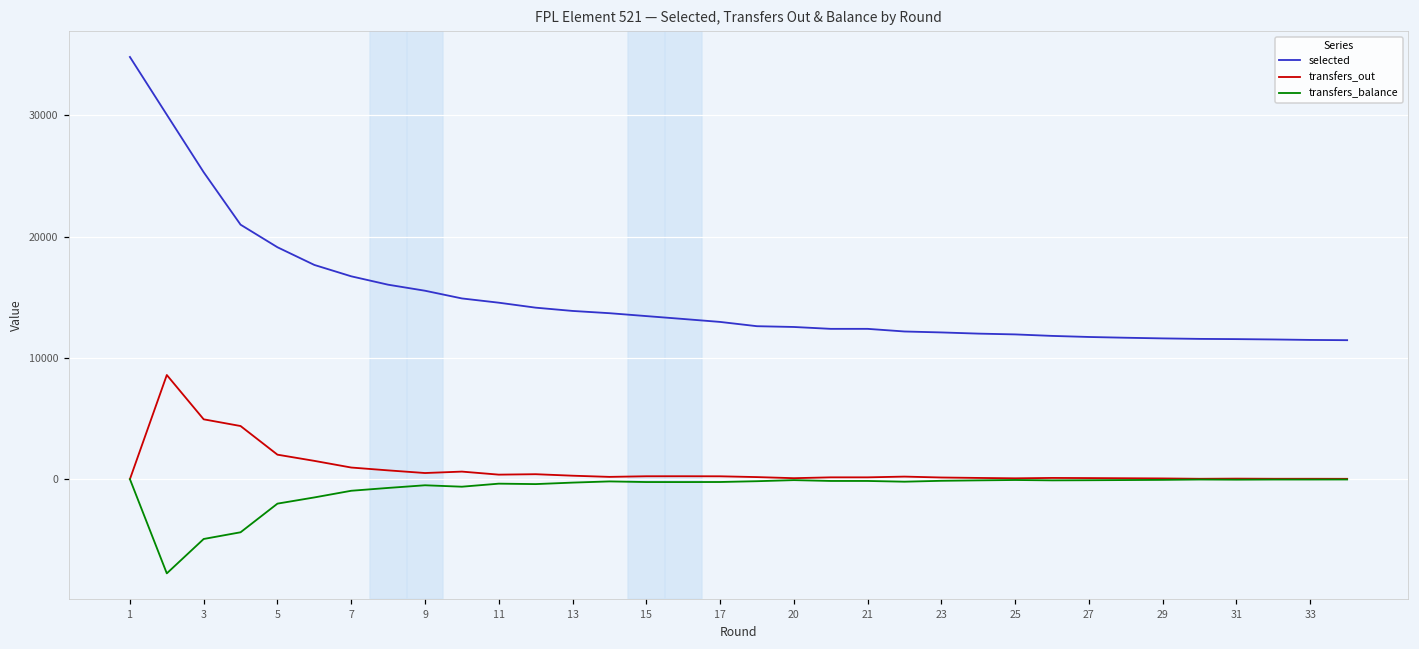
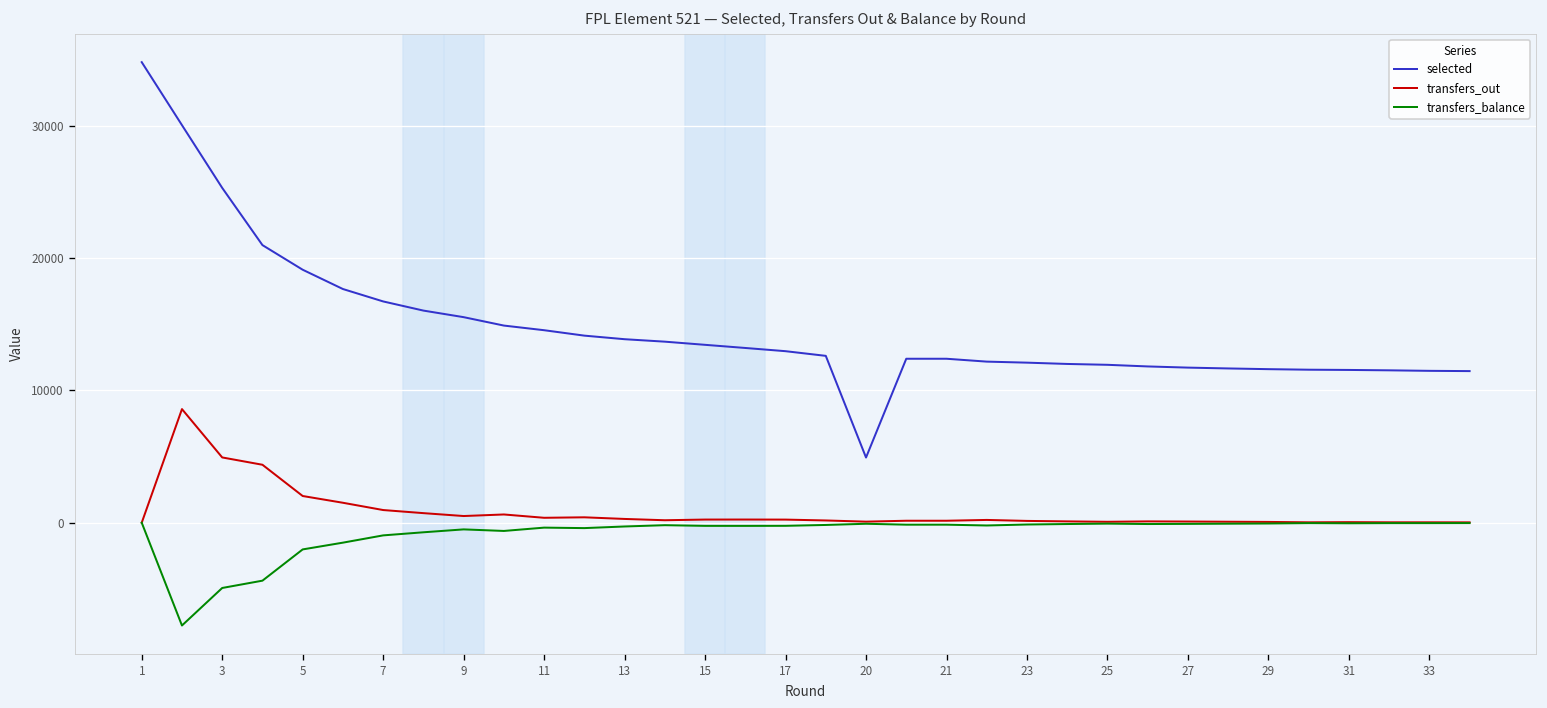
  {
    "selected": {
-     "20": 12600
+     "20": 4900
    }
  }
